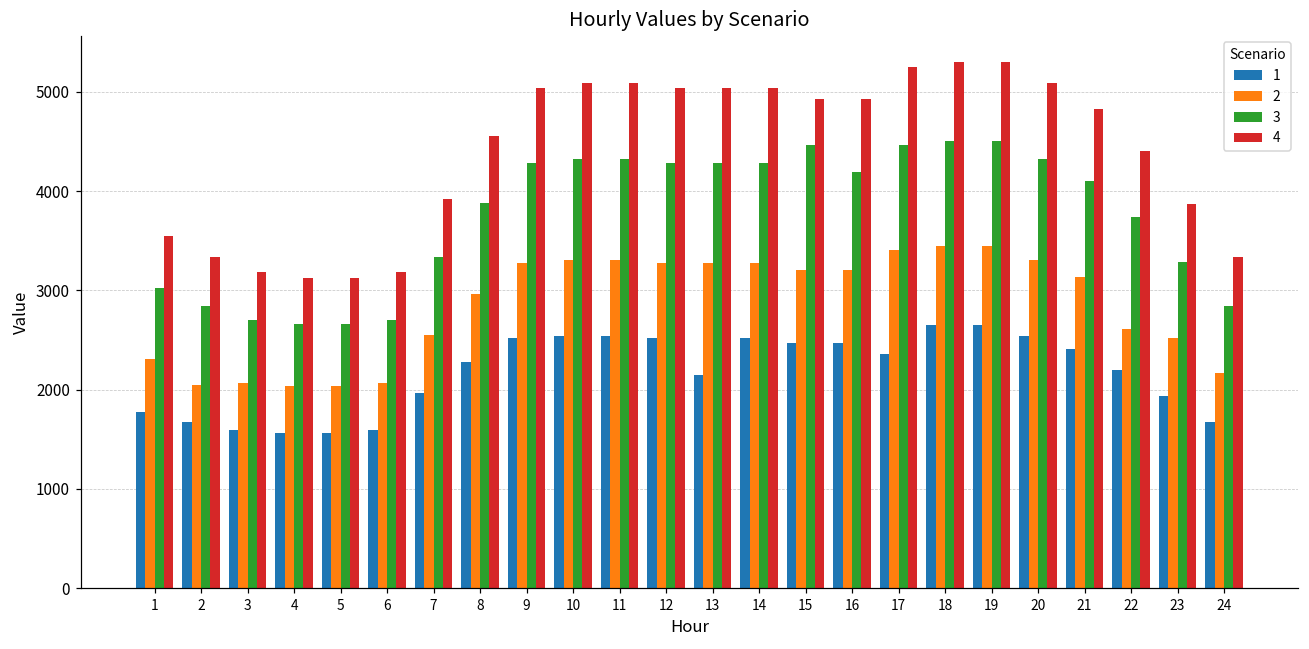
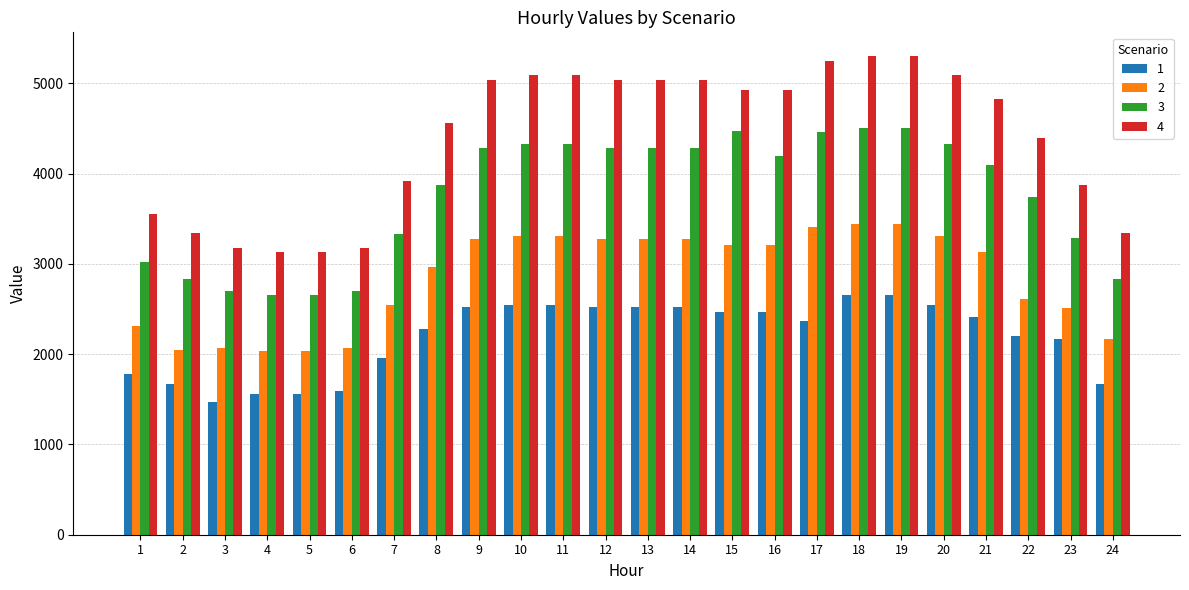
  {
    "1": {
      "1": 1800,
      "2": 1700,
-     "3": 1600,
+     "3": 1500,
      "4": 1600,
      "5": 1600,
      "6": 1600,
      "7": 2000,
      "8": 2300,
      "9": 2500,
      "10": 2500,
      "11": 2500,
      "12": 2500,
-     "13": 2100,
+     "13": 2500,
      "14": 2500,
      "15": 2500,
      "16": 2500,
      "17": 2400,
      "18": 2700,
      "19": 2700,
      "20": 2500,
      "21": 2400,
      "22": 2200,
-     "23": 1900,
+     "23": 2200,
      "24": 1700
    },
    "2": {
      "1": 2300,
      "2": 2000,
      "3": 2100,
      "4": 2000,
      "5": 2000,
      "6": 2100,
      "7": 2500,
      "8": 3000,
      "9": 3300,
      "10": 3300,
      "11": 3300,
      "12": 3300,
      "13": 3300,
      "14": 3300,
      "15": 3200,
      "16": 3200,
      "17": 3400,
      "18": 3400,
      "19": 3400,
      "20": 3300,
      "21": 3100,
      "22": 2600,
      "23": 2500,
      "24": 2200
    },
    "3": {
      "1": 3000,
      "2": 2800,
      "3": 2700,
      "4": 2700,
      "5": 2700,
      "6": 2700,
      "7": 3300,
      "8": 3900,
      "9": 4300,
      "10": 4300,
      "11": 4300,
      "12": 4300,
      "13": 4300,
      "14": 4300,
      "15": 4500,
      "16": 4200,
      "17": 4500,
      "18": 4500,
      "19": 4500,
      "20": 4300,
      "21": 4100,
      "22": 3700,
      "23": 3300,
      "24": 2800
    },
    "4": {
      "1": 3600,
      "2": 3300,
      "3": 3200,
      "4": 3100,
      "5": 3100,
      "6": 3200,
      "7": 3900,
      "8": 4600,
      "9": 5000,
      "10": 5100,
      "11": 5100,
      "12": 5000,
      "13": 5000,
      "14": 5000,
      "15": 4900,
      "16": 4900,
      "17": 5200,
      "18": 5300,
      "19": 5300,
      "20": 5100,
      "21": 4800,
      "22": 4400,
      "23": 3900,
      "24": 3300
    }
  }
